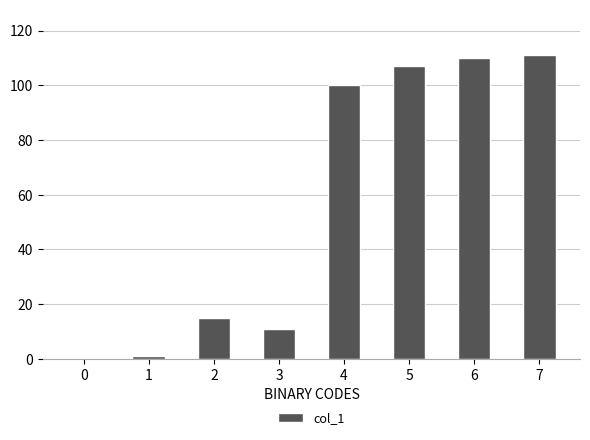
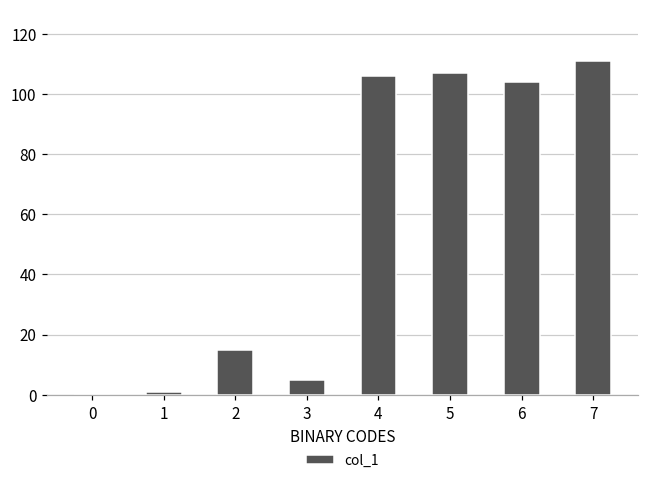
  {
    "0": 0,
    "1": 1,
    "2": 15,
-   "3": 11,
-   "4": 100,
+   "3": 5,
+   "4": 106,
    "5": 107,
-   "6": 110,
+   "6": 104,
    "7": 111
  }
